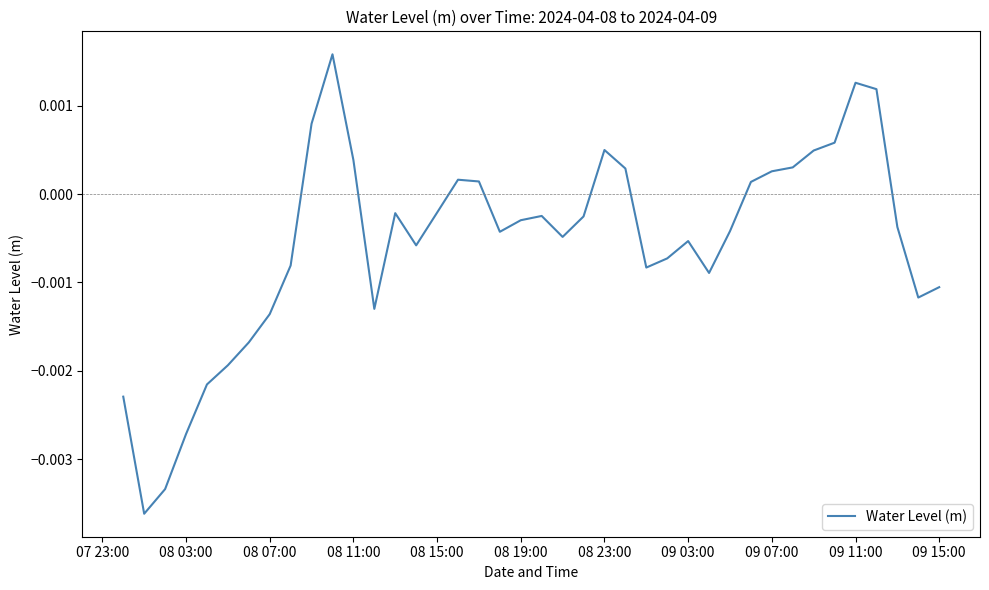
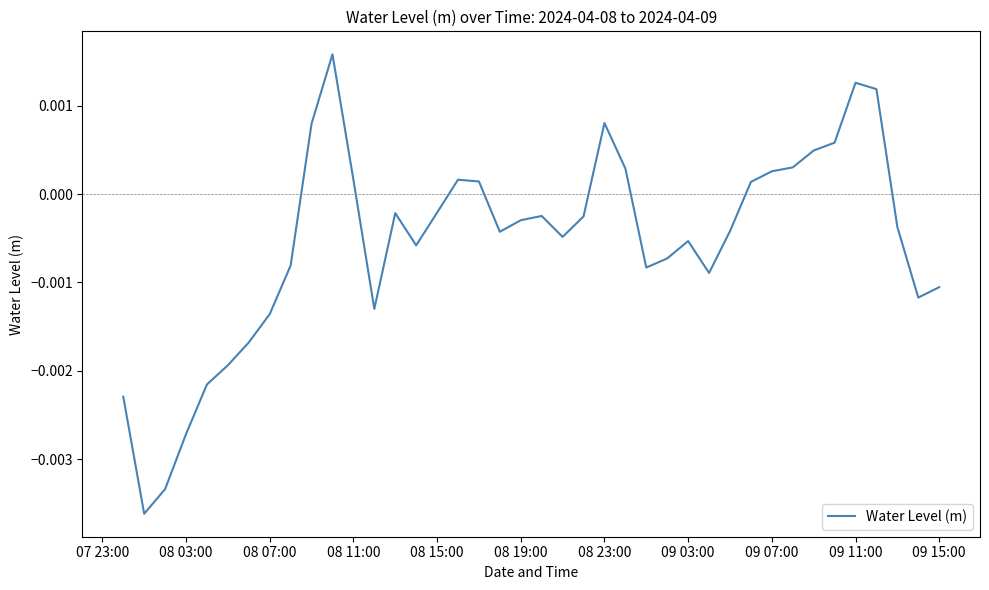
  {
    "08 03:00": -0.0027,
    "08 07:00": -0.0014,
-   "08 11:00": 0.0004,
+   "08 11:00": 0.0002,
    "08 15:00": -0.0002,
    "08 19:00": -0.0003,
-   "08 23:00": 0.0005,
+   "08 23:00": 0.0008,
    "09 03:00": -0.0005,
    "09 07:00": 0.0003,
    "09 11:00": 0.0013,
    "09 15:00": -0.0011
  }
